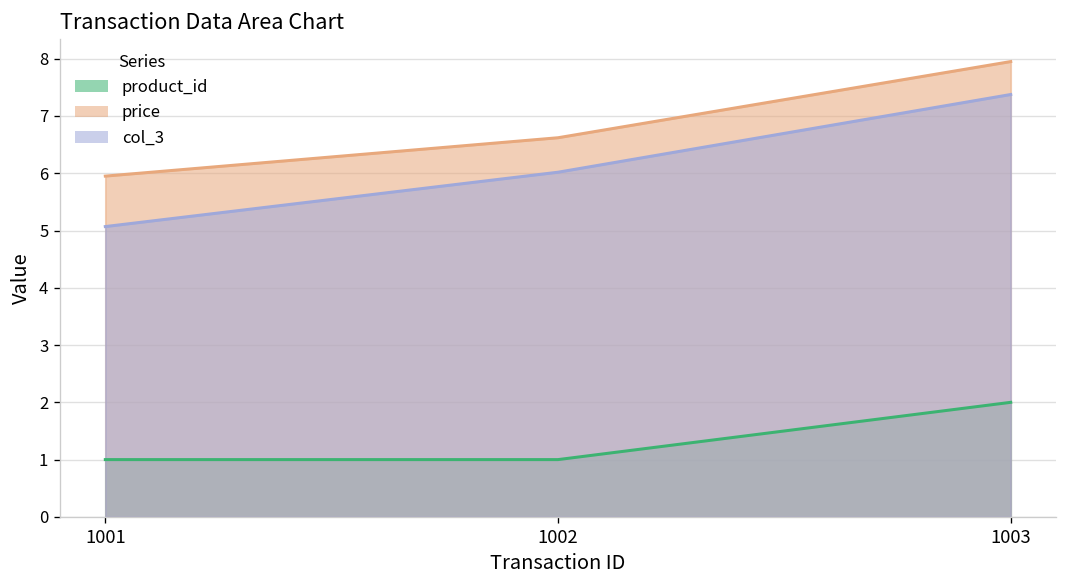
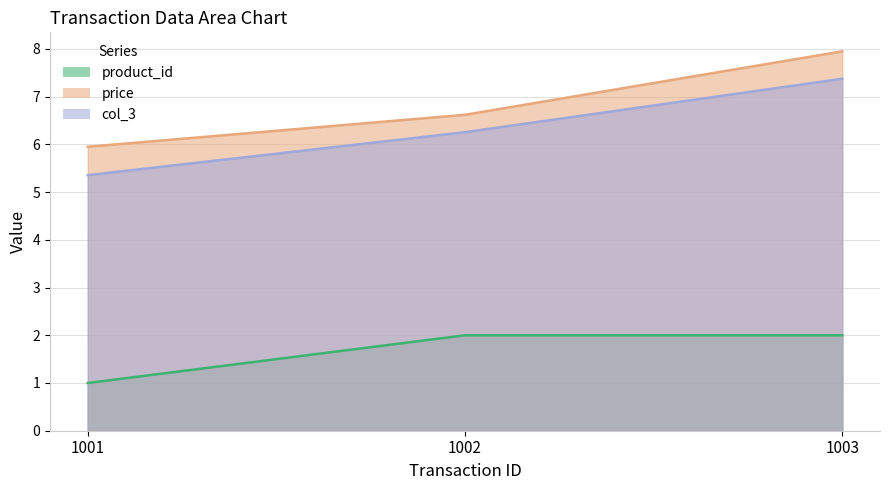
  {
    "product_id": {
      "1001": 1,
-     "1002": 1,
+     "1002": 2,
      "1003": 2
    },
    "price": {
      "1001": 6.0,
      "1002": 6.6,
      "1003": 8.0
    },
    "col_3": {
-     "1001": 5.1,
-     "1002": 6.0,
+     "1001": 5.4,
+     "1002": 6.3,
      "1003": 7.4
    }
  }
